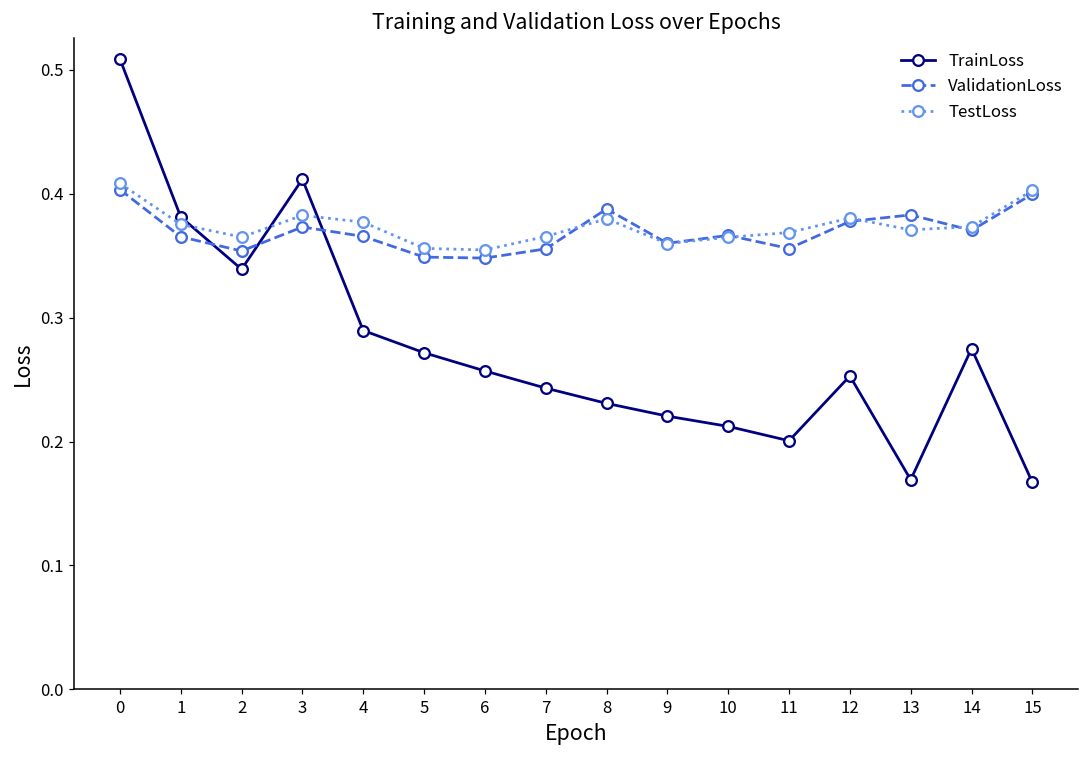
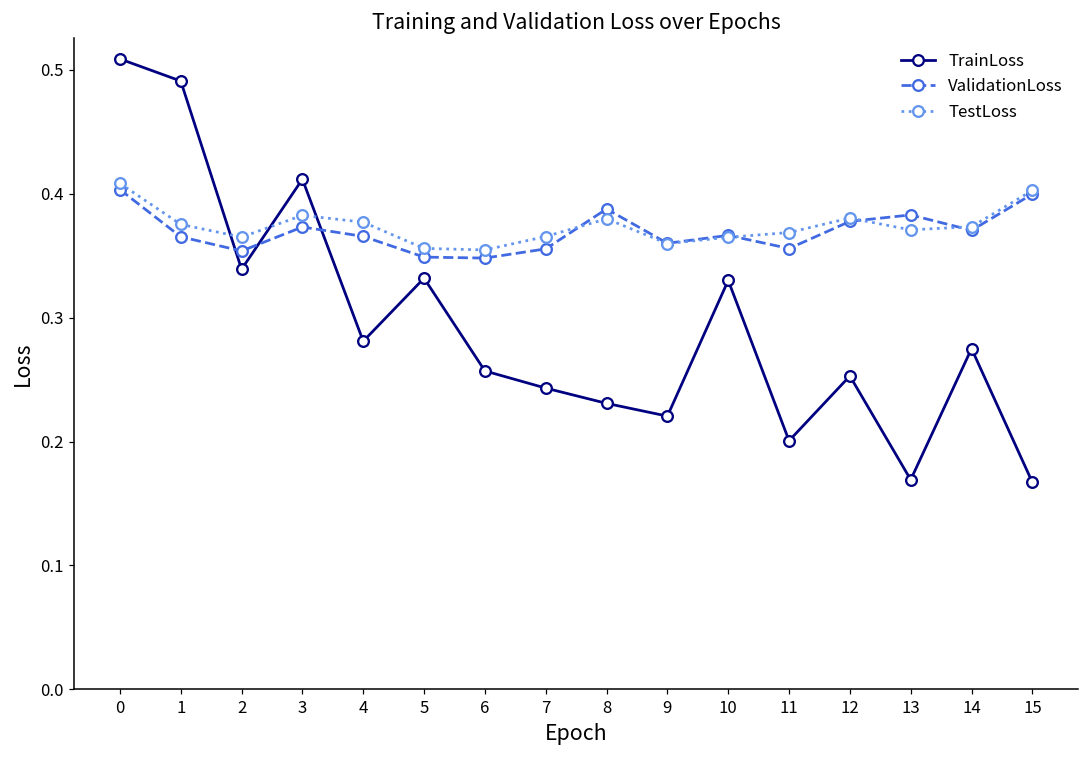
  {
    "TrainLoss": {
      "0": 0.509,
-     "1": 0.381,
+     "1": 0.491,
      "2": 0.339,
      "3": 0.412,
-     "4": 0.290,
-     "5": 0.272,
+     "4": 0.281,
+     "5": 0.332,
      "6": 0.257,
      "7": 0.243,
      "8": 0.231,
      "9": 0.221,
-     "10": 0.212,
+     "10": 0.330,
      "11": 0.201,
      "12": 0.253,
      "13": 0.169,
      "14": 0.275,
      "15": 0.167
    }
  }
